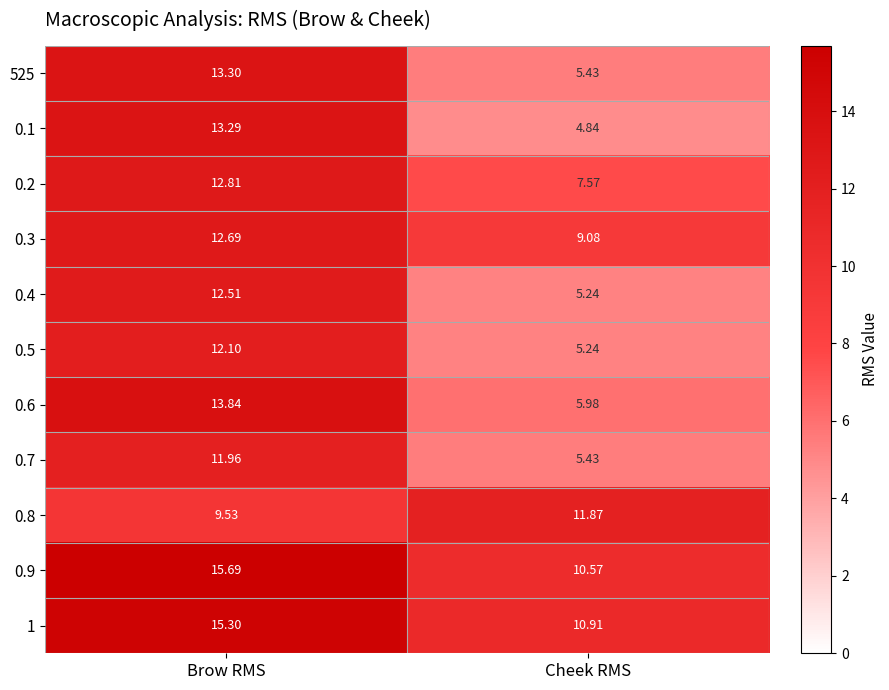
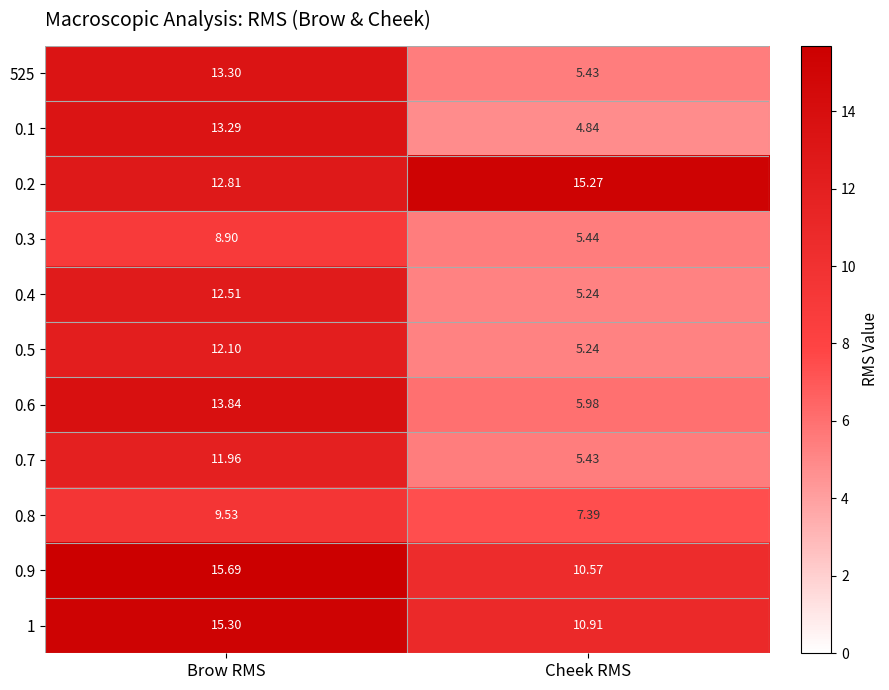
  {
    "525": {
      "Brow RMS": 13.30,
      "Cheek RMS": 5.43
    },
    "0.1": {
      "Brow RMS": 13.29,
      "Cheek RMS": 4.84
    },
    "0.2": {
      "Brow RMS": 12.81,
-     "Cheek RMS": 7.57
+     "Cheek RMS": 15.27
    },
    "0.3": {
-     "Brow RMS": 12.69,
-     "Cheek RMS": 9.08
+     "Brow RMS": 8.90,
+     "Cheek RMS": 5.44
    },
    "0.4": {
      "Brow RMS": 12.51,
      "Cheek RMS": 5.24
    },
    "0.5": {
      "Brow RMS": 12.10,
      "Cheek RMS": 5.24
    },
    "0.6": {
      "Brow RMS": 13.84,
      "Cheek RMS": 5.98
    },
    "0.7": {
      "Brow RMS": 11.96,
      "Cheek RMS": 5.43
    },
    "0.8": {
      "Brow RMS": 9.53,
-     "Cheek RMS": 11.87
+     "Cheek RMS": 7.39
    },
    "0.9": {
      "Brow RMS": 15.69,
      "Cheek RMS": 10.57
    },
    "1": {
      "Brow RMS": 15.30,
      "Cheek RMS": 10.91
    }
  }
